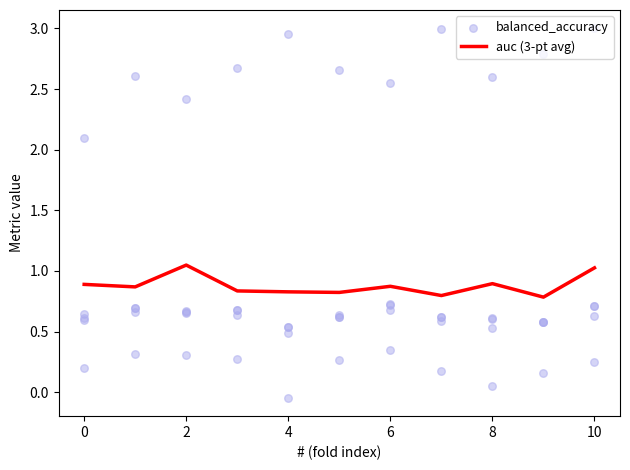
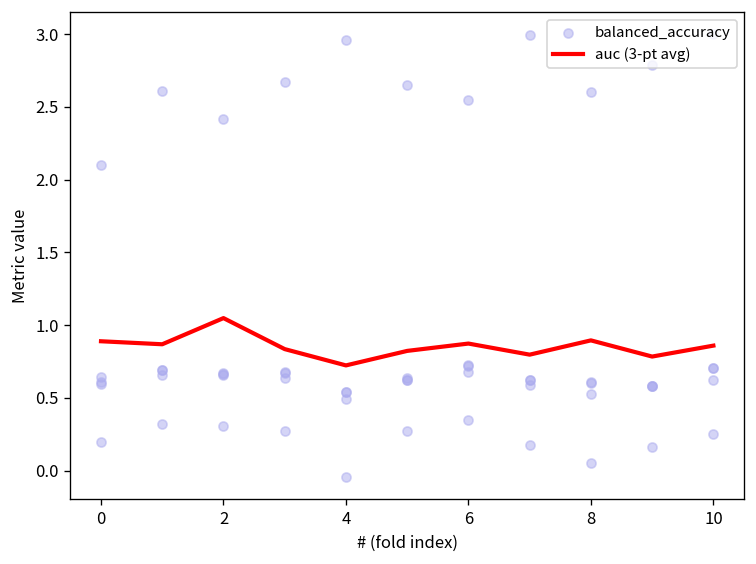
  {
    "auc (3-pt avg)": {
      "0": 0.89,
      "2": 1.05,
-     "4": 0.83,
+     "4": 0.72,
      "6": 0.87,
      "8": 0.90,
-     "10": 1.03
+     "10": 0.86
    }
  }
